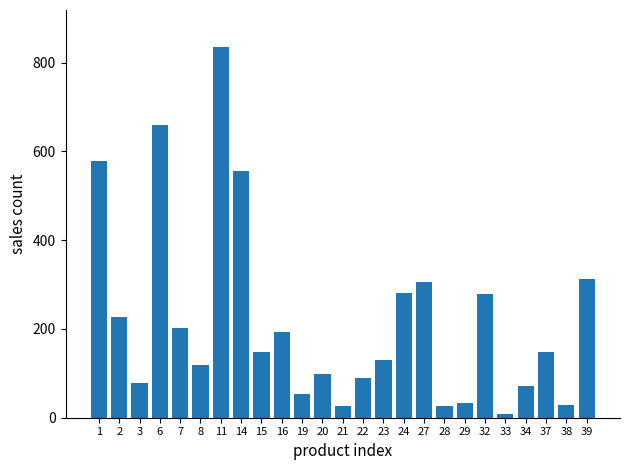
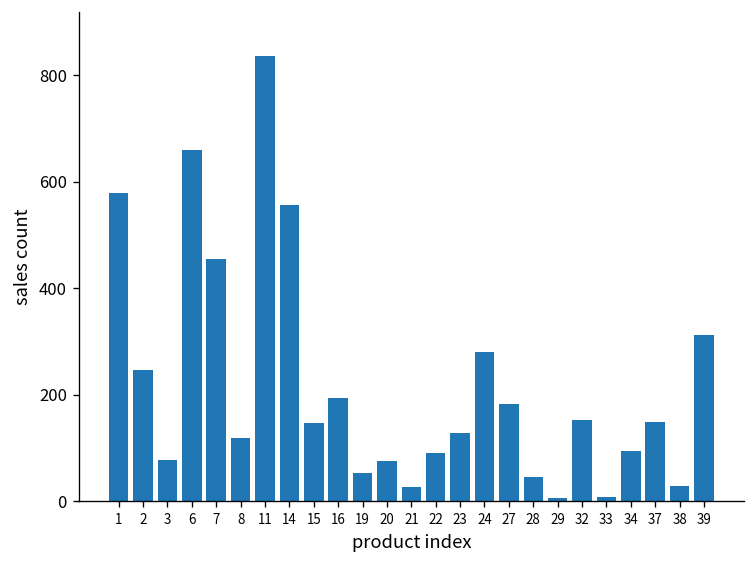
  {
    "1": 580,
-   "2": 230,
+   "2": 250,
    "3": 80,
    "6": 660,
-   "7": 200,
+   "7": 450,
    "8": 120,
    "11": 840,
    "14": 560,
    "15": 150,
    "16": 190,
    "19": 50,
-   "20": 100,
+   "20": 80,
    "21": 30,
    "22": 90,
    "23": 130,
    "24": 280,
-   "27": 310,
-   "28": 30,
-   "29": 30,
-   "32": 280,
+   "27": 180,
+   "28": 50,
+   "29": 10,
+   "32": 150,
    "33": 10,
-   "34": 70,
+   "34": 100,
    "37": 150,
    "38": 30,
    "39": 310
  }
